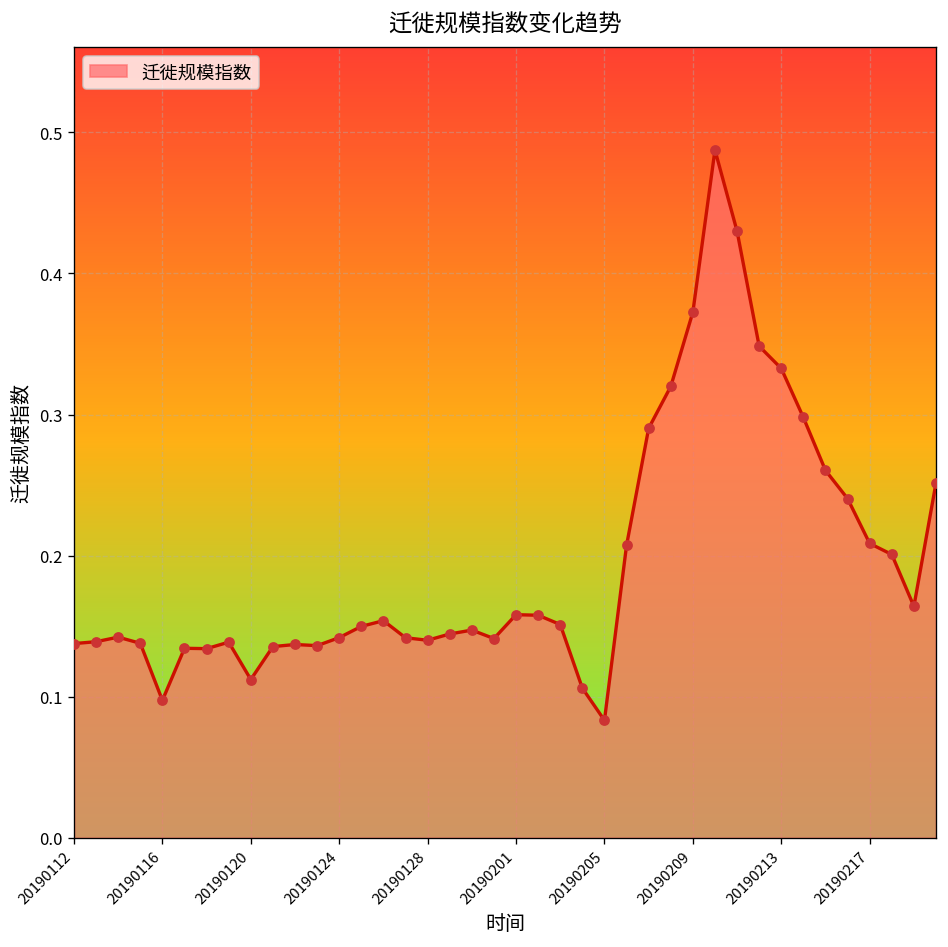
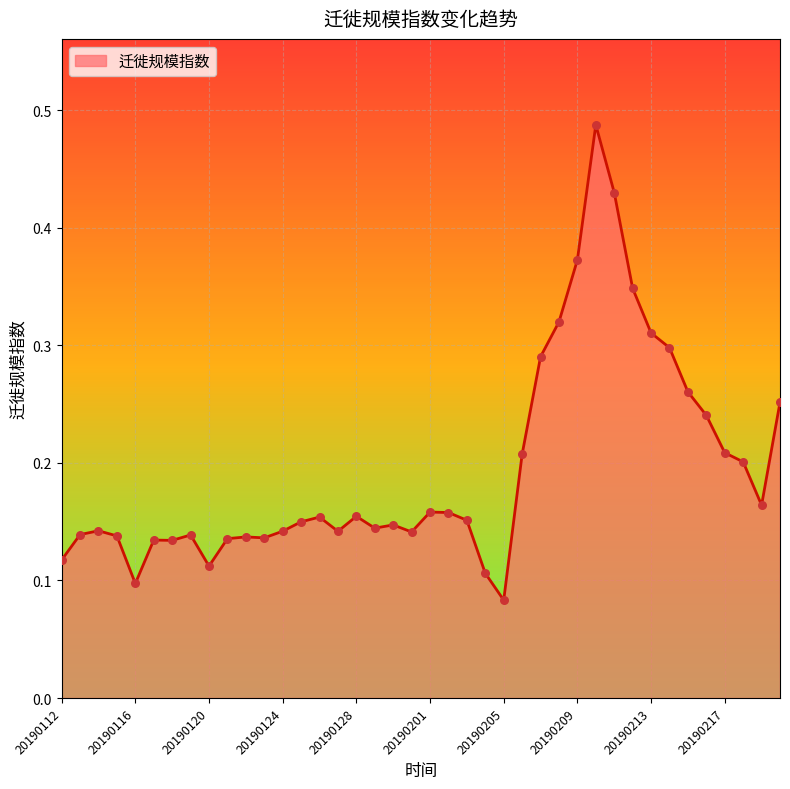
  {
-   "20190112": 0.138,
+   "20190112": 0.117,
    "20190116": 0.097,
    "20190120": 0.112,
    "20190124": 0.142,
-   "20190128": 0.140,
+   "20190128": 0.155,
    "20190201": 0.158,
    "20190205": 0.083,
    "20190209": 0.373,
-   "20190213": 0.333,
+   "20190213": 0.310,
    "20190217": 0.209
  }
